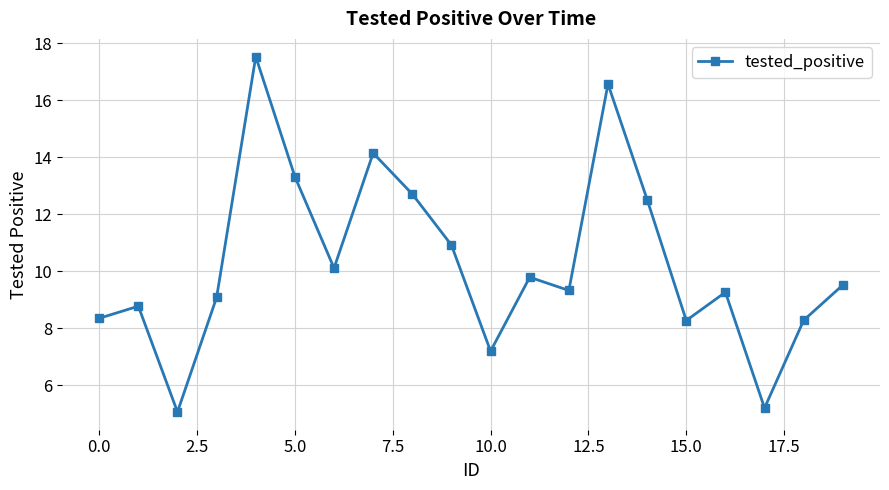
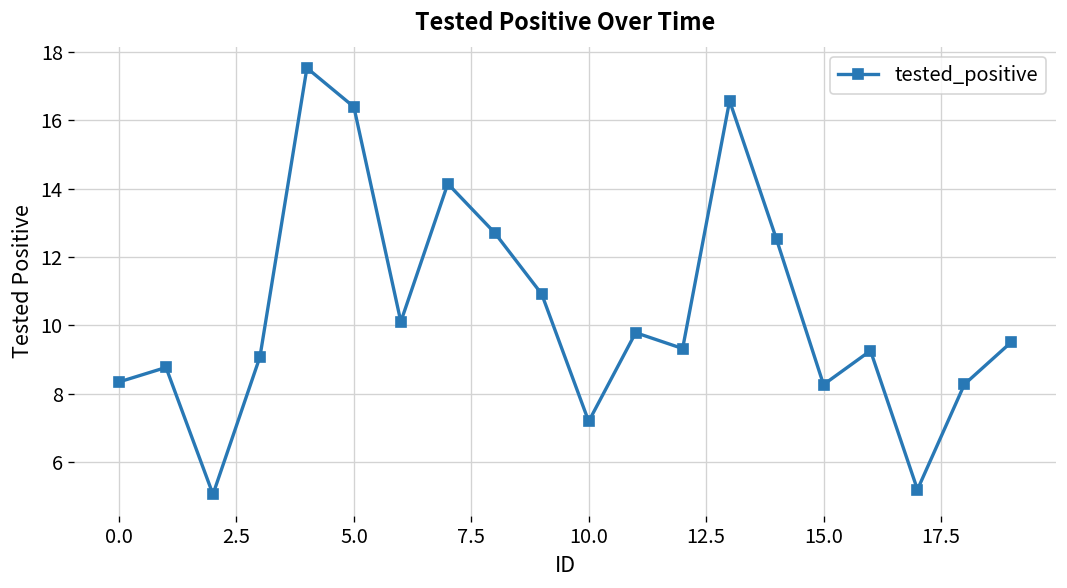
  {
    "0.0": 8.3,
-   "5.0": 13.3,
+   "5.0": 16.4,
    "10.0": 7.2,
    "15.0": 8.3
  }
